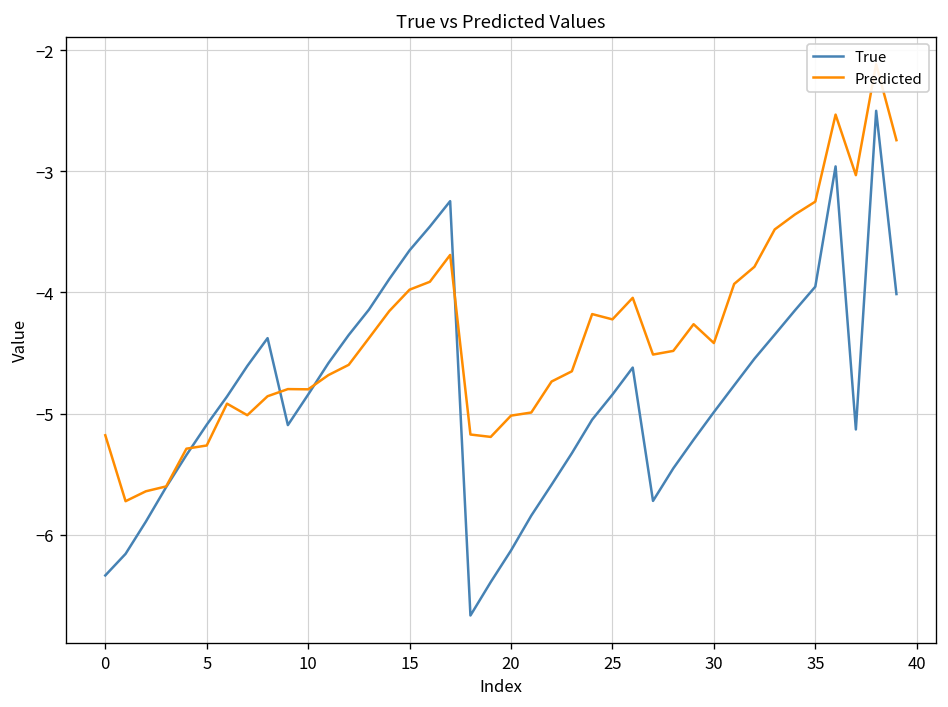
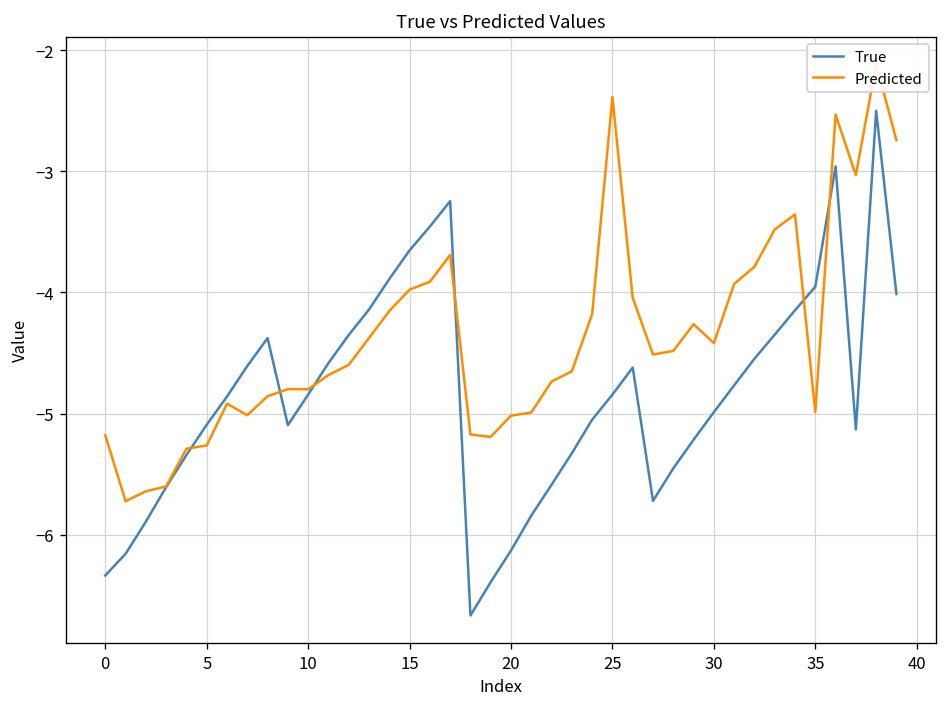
  {
    "True": {
      "0": -6.34,
      "5": -5.09,
      "10": -4.84,
      "15": -3.65,
      "20": -6.13,
      "25": -4.84,
      "30": -4.99,
      "35": -3.95
    },
    "Predicted": {
      "0": -5.18,
      "5": -5.26,
      "10": -4.80,
      "15": -3.98,
      "20": -5.02,
-     "25": -4.22,
+     "25": -2.39,
      "30": -4.42,
-     "35": -3.25
+     "35": -4.99
    }
  }
